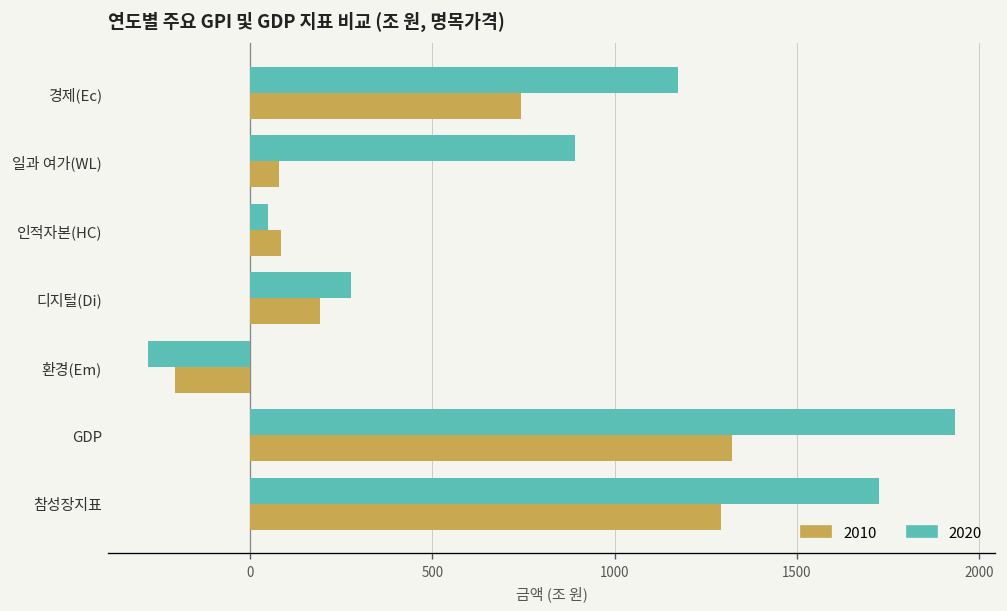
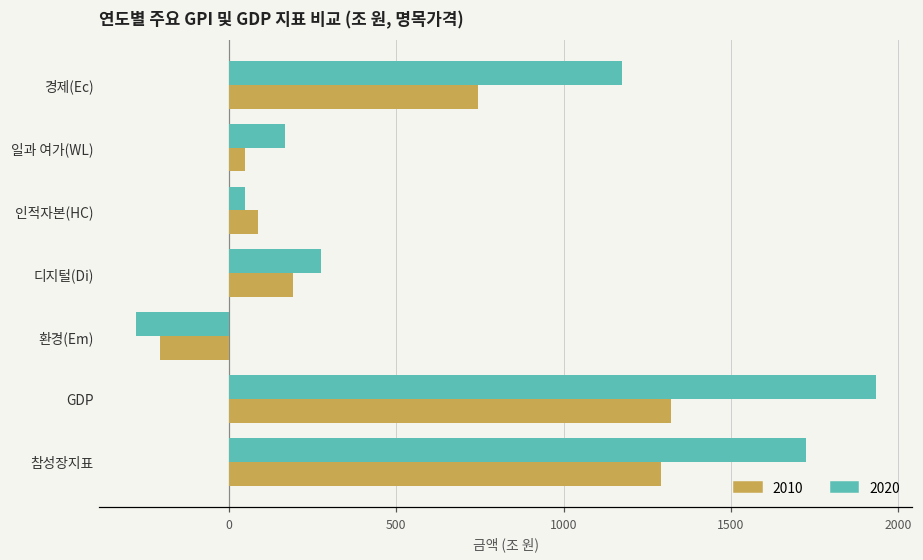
  {
    "2010": {
      "경제(Ec)": 740,
-     "일과 여가(WL)": 80,
+     "일과 여가(WL)": 50,
      "인적자본(HC)": 90,
      "디지털(Di)": 190,
      "환경(Em)": -210,
      "GDP": 1320,
      "참성장지표": 1290
    },
    "2020": {
      "경제(Ec)": 1170,
-     "일과 여가(WL)": 890,
+     "일과 여가(WL)": 170,
      "인적자본(HC)": 50,
      "디지털(Di)": 280,
      "환경(Em)": -280,
      "GDP": 1930,
      "참성장지표": 1720
    }
  }
